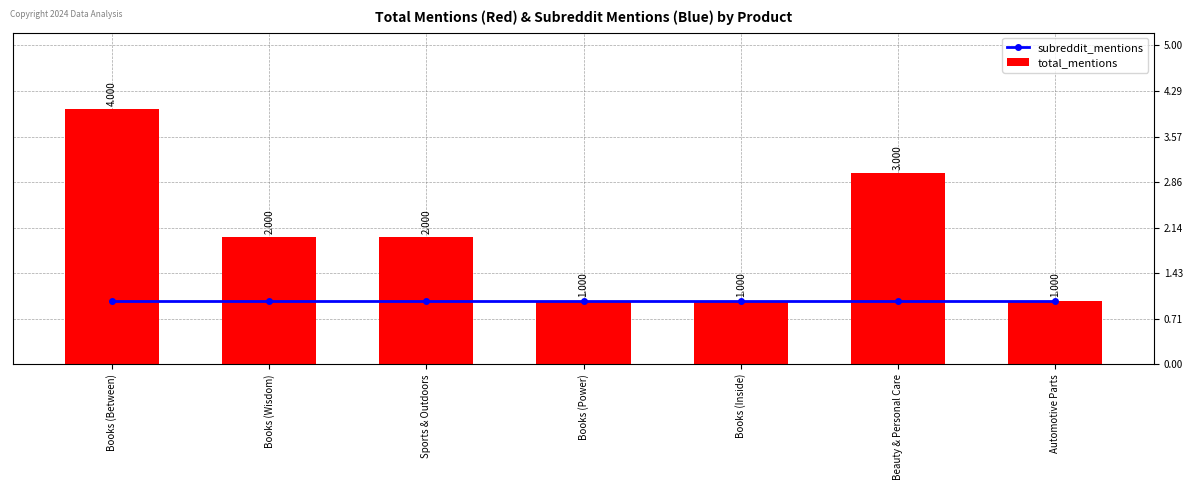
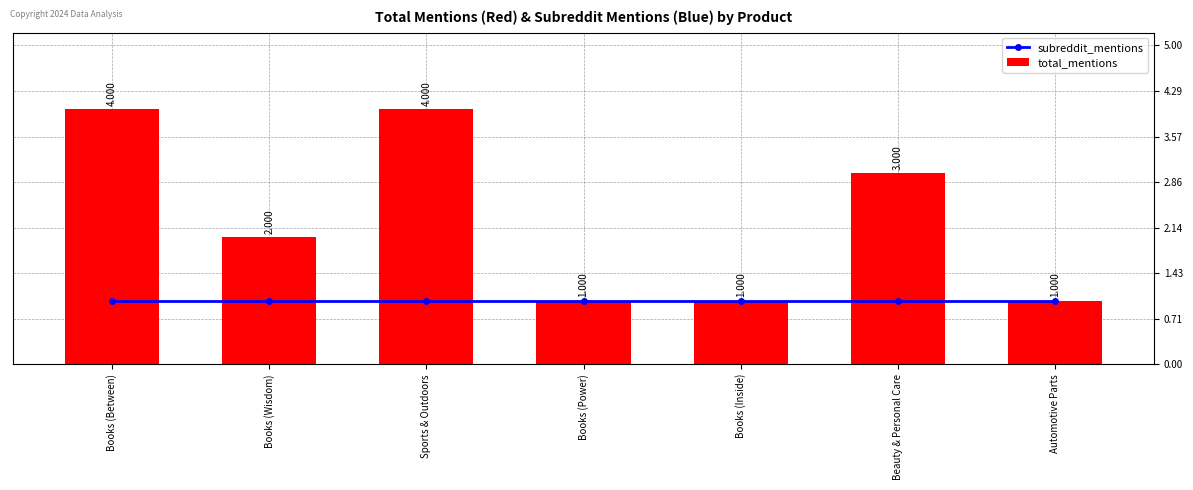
  {
    "total_mentions": {
      "Books (Between)": 4.000,
      "Books (Wisdom)": 2.000,
-     "Sports & Outdoors": 2.000,
+     "Sports & Outdoors": 4.000,
      "Books (Power)": 1.000,
      "Books (Inside)": 1.000,
      "Beauty & Personal Care": 3.000,
      "Automotive Parts": 1.000
    },
    "subreddit_mentions": {
      "Books (Power)": 1.000,
      "Books (Inside)": 1.000,
      "Automotive Parts": 1.000
    }
  }
